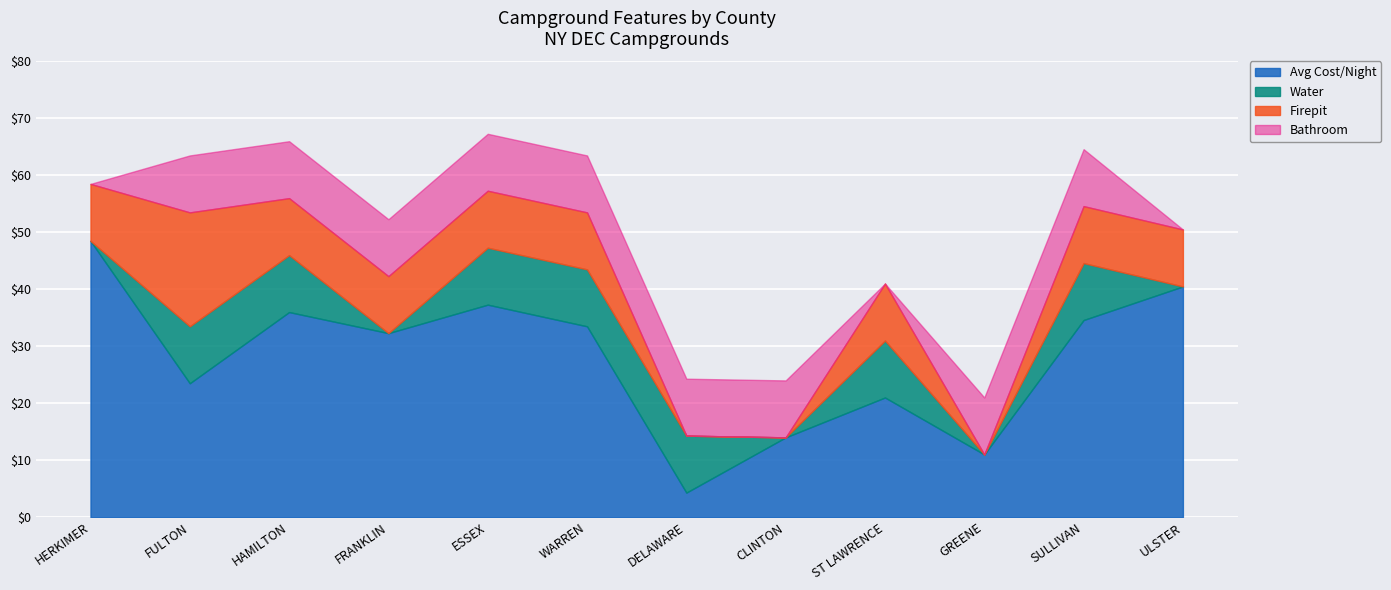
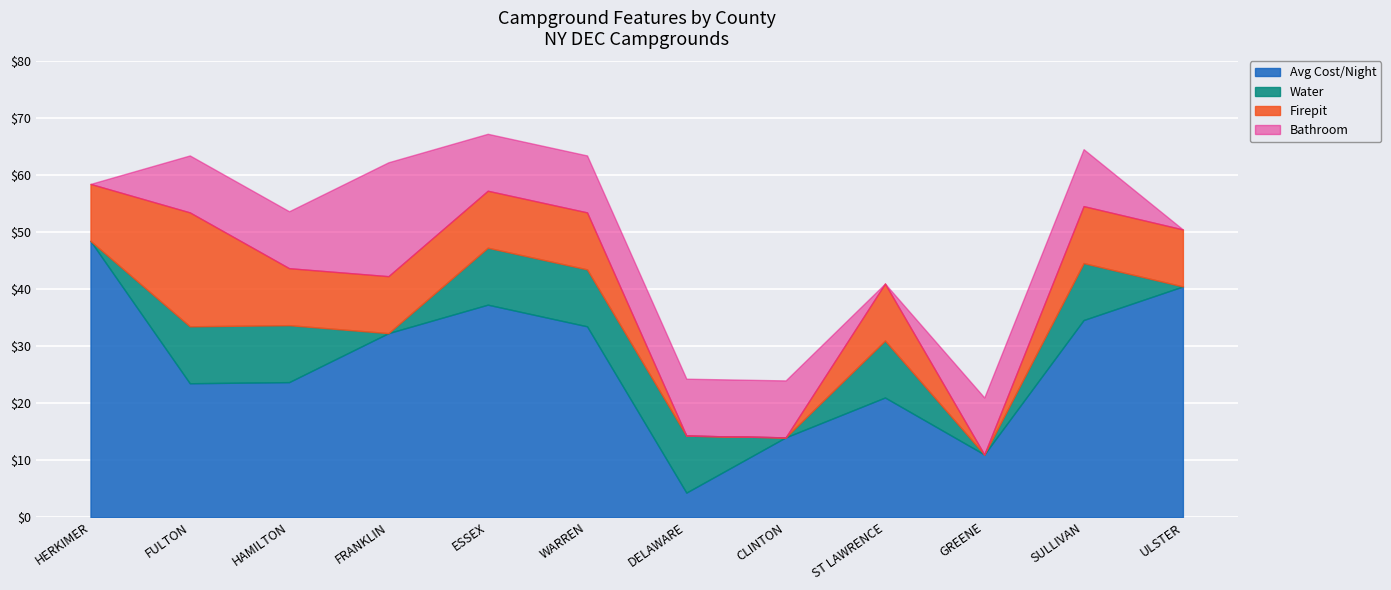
  {
    "Avg Cost/Night": {
      "FULTON": "$24",
-     "HAMILTON": "$36",
+     "HAMILTON": "$24",
      "ESSEX": "$37",
      "WARREN": "$34",
      "DELAWARE": "$4",
      "ST LAWRENCE": "$21",
      "SULLIVAN": "$35"
    },
    "Water": {
      "FULTON": "$10",
      "HAMILTON": "$10",
      "ESSEX": "$10",
      "WARREN": "$10",
      "ST LAWRENCE": "$10",
      "SULLIVAN": "$10"
    },
    "Firepit": {
      "FULTON": "$20",
      "HAMILTON": "$10",
      "FRANKLIN": "$10",
      "ESSEX": "$10",
      "WARREN": "$10",
      "SULLIVAN": "$10"
    },
    "Bathroom": {
      "FULTON": "$10",
      "HAMILTON": "$10",
-     "FRANKLIN": "$10",
+     "FRANKLIN": "$20",
      "ESSEX": "$10",
      "WARREN": "$10",
      "DELAWARE": "$10",
      "CLINTON": "$10",
      "GREENE": "$10",
      "SULLIVAN": "$10"
    }
  }
